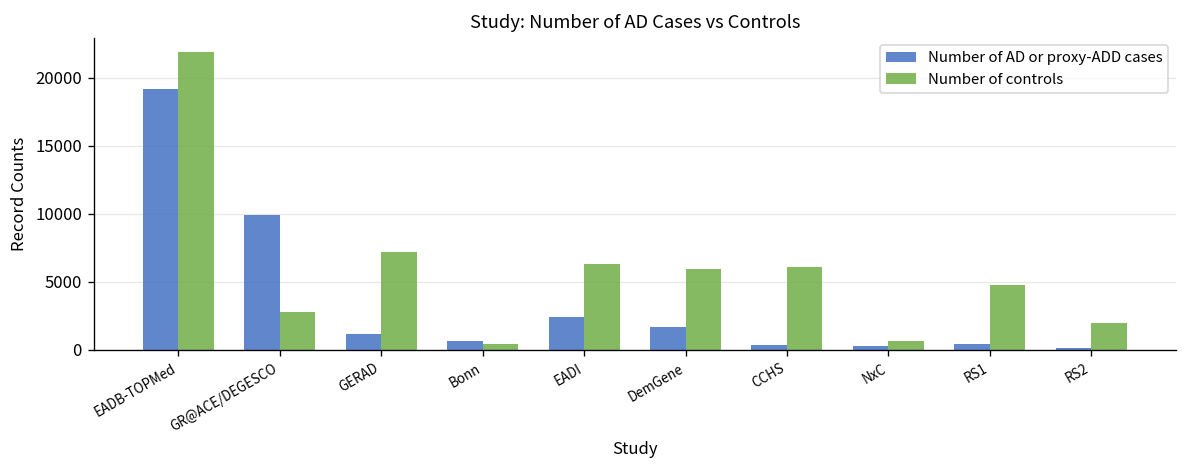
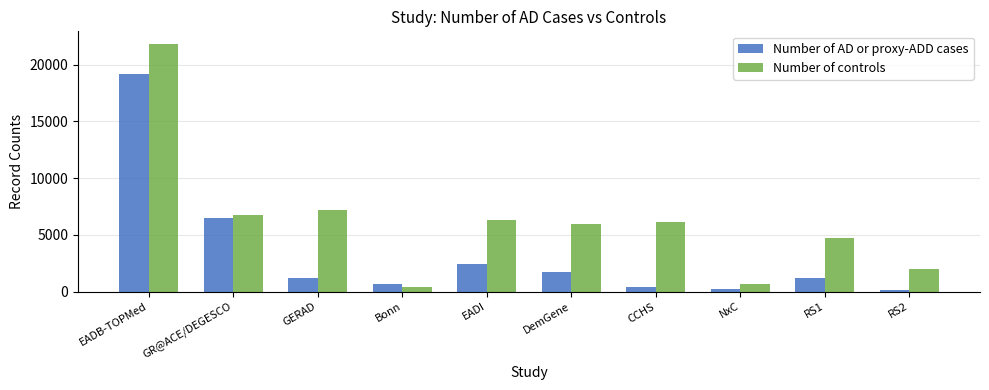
  {
    "Number of AD or proxy-ADD cases": {
      "EADB-TOPMed": 19100,
-     "GR@ACE/DEGESCO": 9900,
+     "GR@ACE/DEGESCO": 6500,
      "GERAD": 1200,
      "Bonn": 600,
      "EADI": 2400,
      "DemGene": 1700,
      "CCHS": 400,
      "NxC": 300,
-     "RS1": 500
+     "RS1": 1200
    },
    "Number of controls": {
      "EADB-TOPMed": 21800,
-     "GR@ACE/DEGESCO": 2800,
+     "GR@ACE/DEGESCO": 6800,
      "GERAD": 7200,
      "Bonn": 400,
      "EADI": 6300,
      "DemGene": 5900,
      "CCHS": 6100,
      "NxC": 700,
      "RS1": 4700,
      "RS2": 2000
    }
  }
